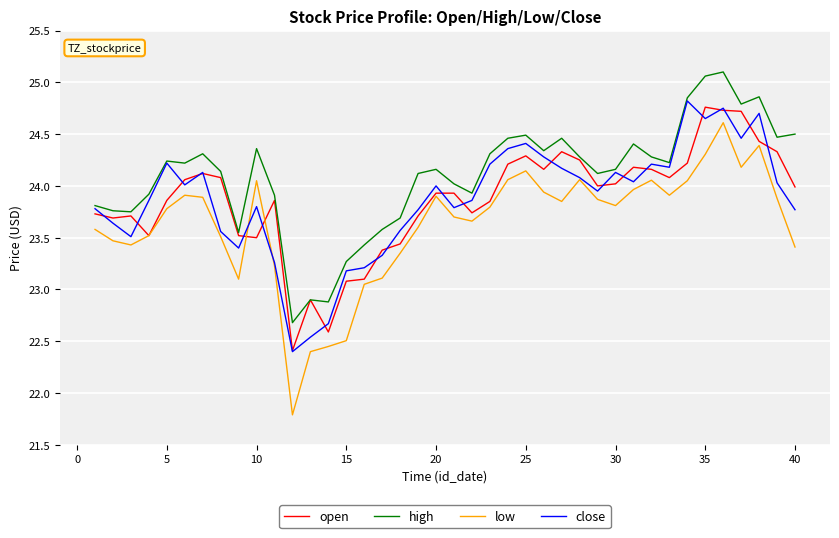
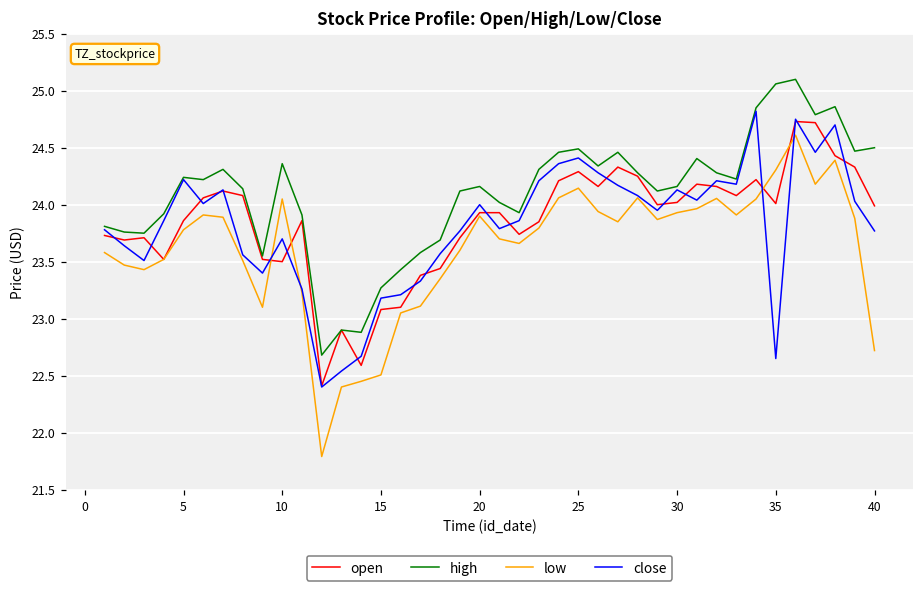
  {
    "open": {
      "5": 23.86,
      "10": 23.50,
      "15": 23.08,
      "20": 23.93,
      "25": 24.29,
      "30": 24.02,
-     "35": 24.76,
+     "35": 24.01,
      "40": 23.99
    },
    "high": {
      "10": 24.36,
      "15": 23.27,
      "20": 24.16,
      "25": 24.49,
      "30": 24.16,
      "35": 25.06,
      "40": 24.50
    },
    "low": {
      "5": 23.78,
      "10": 24.05,
      "15": 22.51,
      "20": 23.90,
      "25": 24.15,
-     "30": 23.81,
+     "30": 23.93,
      "35": 24.31,
-     "40": 23.41
+     "40": 22.72
    },
    "close": {
-     "10": 23.8,
+     "10": 23.7,
      "15": 23.18,
      "20": 24.00,
      "25": 24.41,
      "30": 24.13,
-     "35": 24.65,
+     "35": 22.65,
      "40": 23.77
    }
  }
